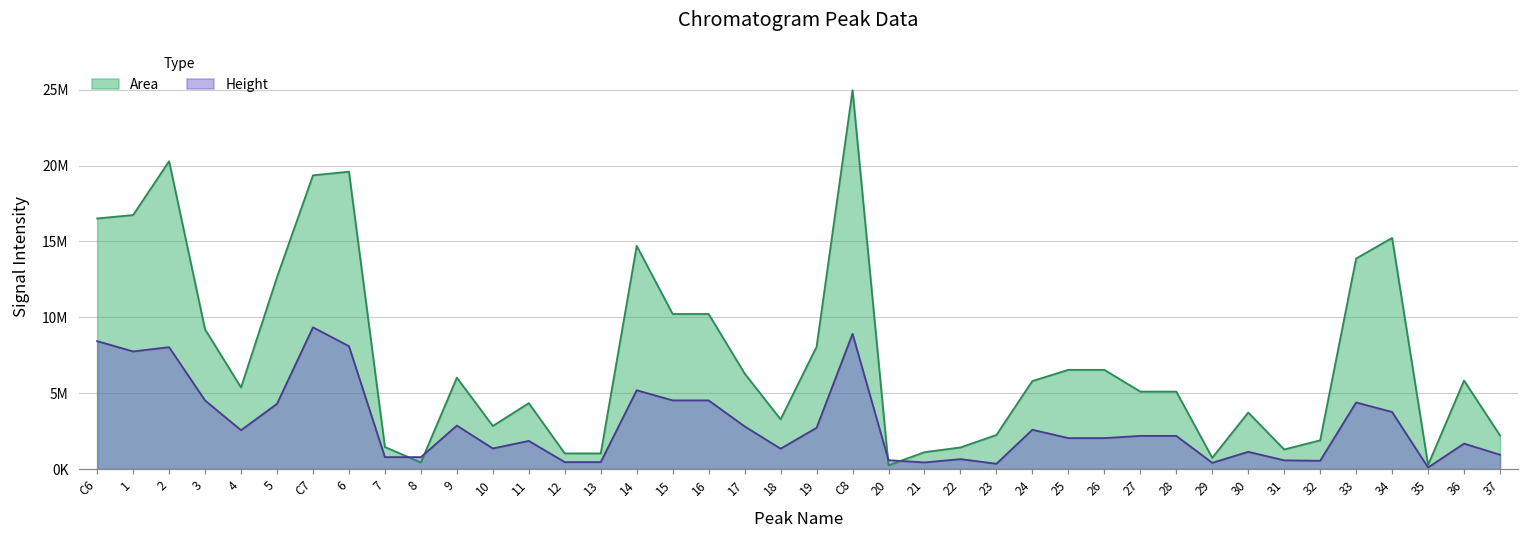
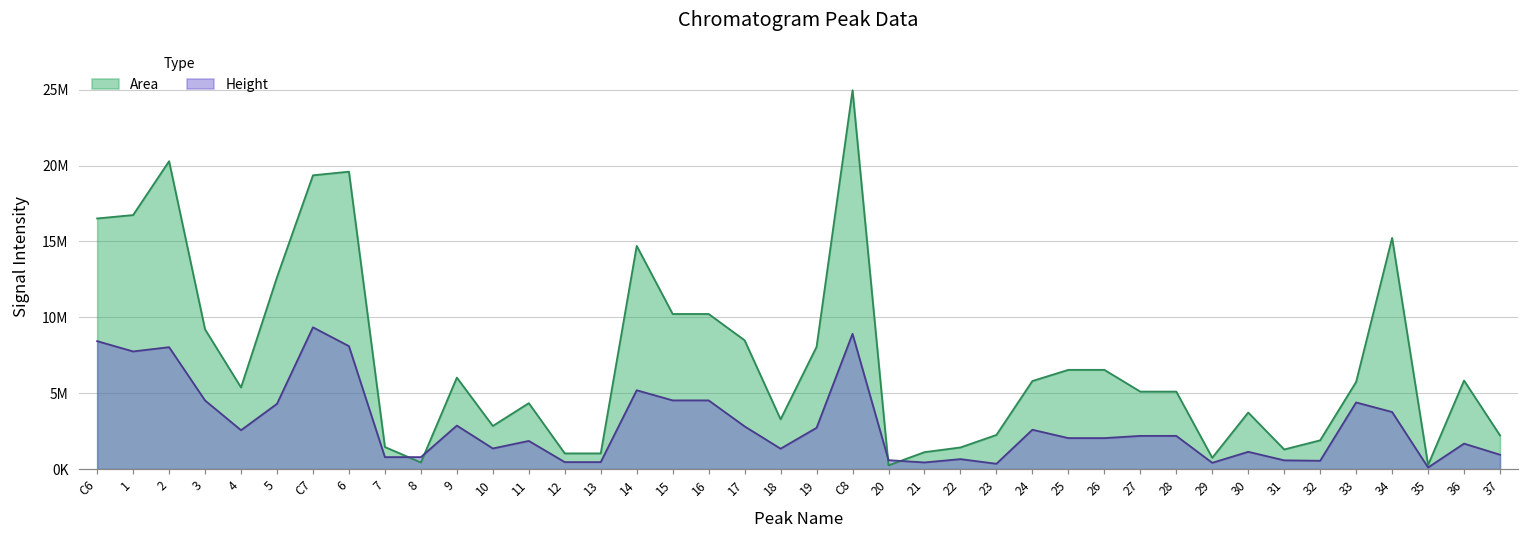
  {
    "Area": {
      "C6": 16500000,
      "1": 16700000,
      "2": 20300000,
      "3": 9200000,
      "4": 5400000,
      "5": 12600000,
      "C7": 19400000,
      "6": 19600000,
      "7": 1500000,
      "8": 400000,
      "9": 6000000,
      "10": 2800000,
      "11": 4300000,
      "12": 1000000,
      "13": 1000000,
      "14": 14700000,
      "15": 10200000,
      "16": 10200000,
-     "17": 6300000,
+     "17": 8500000,
      "18": 3300000,
      "19": 8100000,
      "C8": 25000000,
      "20": 200000,
      "21": 1100000,
      "22": 1400000,
      "23": 2200000,
      "24": 5800000,
      "25": 6500000,
      "26": 6500000,
      "27": 5100000,
      "28": 5100000,
      "29": 700000,
      "30": 3700000,
      "31": 1300000,
      "32": 1900000,
-     "33": 13900000,
+     "33": 5700000,
      "34": 15200000,
      "36": 5800000,
      "37": 2200000
    },
    "Height": {
      "C6": 8400000,
      "1": 7800000,
      "2": 8000000,
      "3": 4500000,
      "4": 2600000,
      "5": 4300000,
      "C7": 9300000,
      "6": 8100000,
      "7": 800000,
      "8": 800000,
      "9": 2900000,
      "10": 1400000,
      "11": 1900000,
      "12": 500000,
      "13": 500000,
      "14": 5200000,
      "15": 4500000,
      "16": 4500000,
      "17": 2800000,
      "18": 1300000,
      "19": 2700000,
      "C8": 8900000,
      "20": 600000,
      "21": 400000,
      "22": 700000,
      "23": 300000,
      "24": 2600000,
      "25": 2000000,
      "26": 2000000,
      "27": 2200000,
      "28": 2200000,
      "29": 400000,
      "30": 1100000,
      "31": 600000,
      "32": 500000,
      "33": 4400000,
      "34": 3800000,
      "36": 1700000,
      "37": 900000
    }
  }
